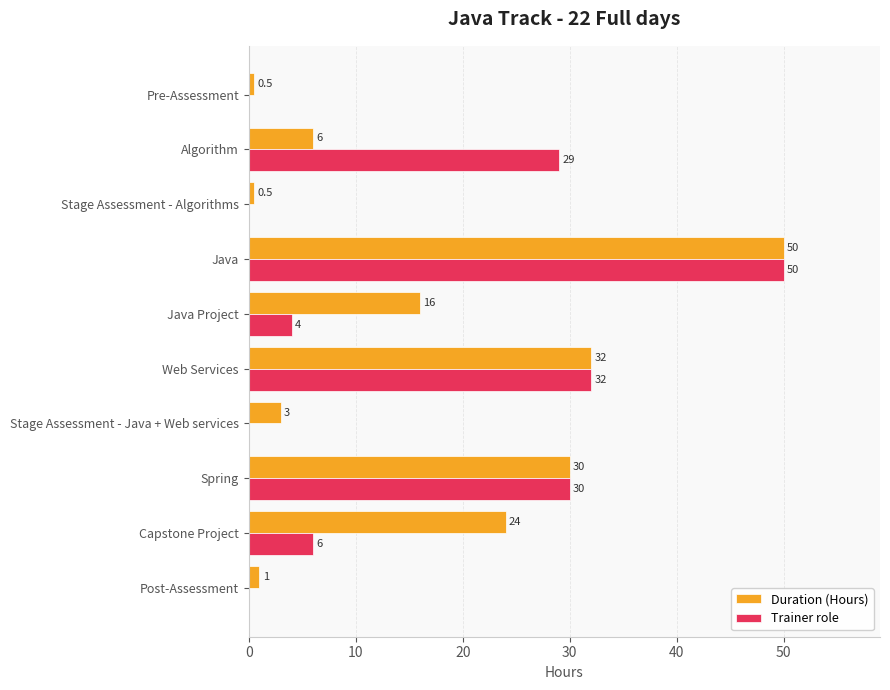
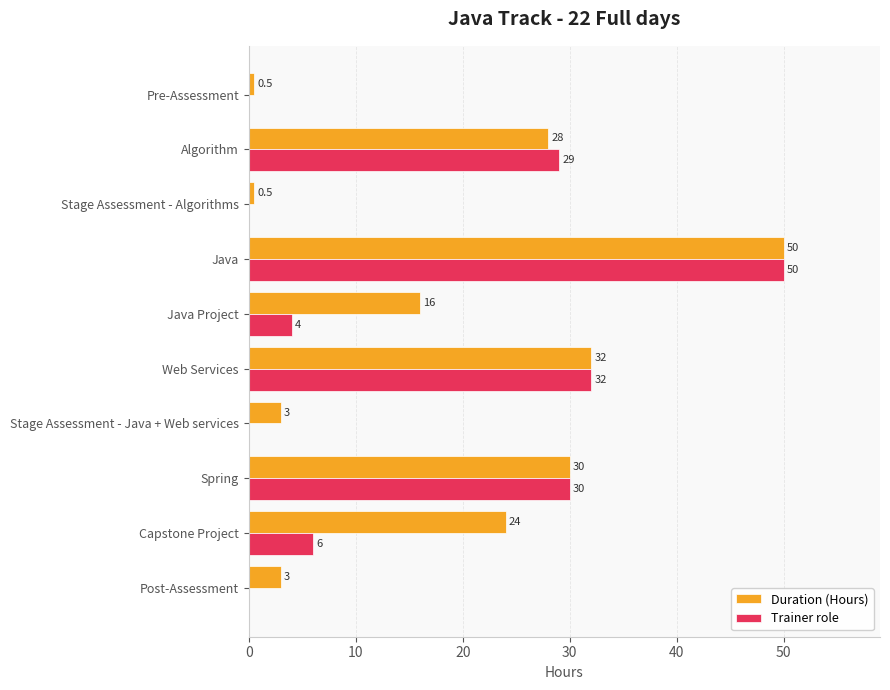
  {
    "Duration (Hours)": {
      "Pre-Assessment": 0.5,
-     "Algorithm": 6,
+     "Algorithm": 28,
      "Stage Assessment - Algorithms": 0.5,
      "Java": 50,
      "Java Project": 16,
      "Web Services": 32,
      "Stage Assessment - Java + Web services": 3,
      "Spring": 30,
      "Capstone Project": 24,
-     "Post-Assessment": 1
+     "Post-Assessment": 3
    },
    "Trainer role": {
      "Algorithm": 29,
      "Java": 50,
      "Java Project": 4,
      "Web Services": 32,
      "Spring": 30,
      "Capstone Project": 6
    }
  }
